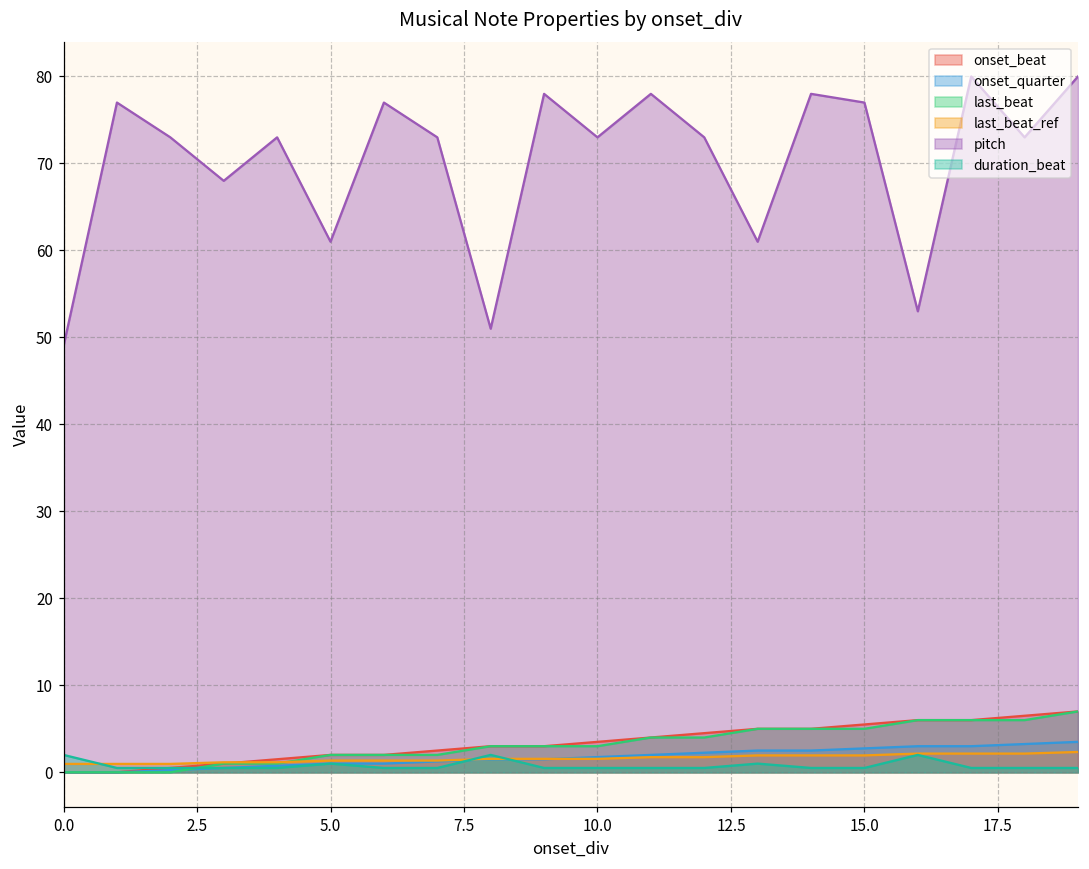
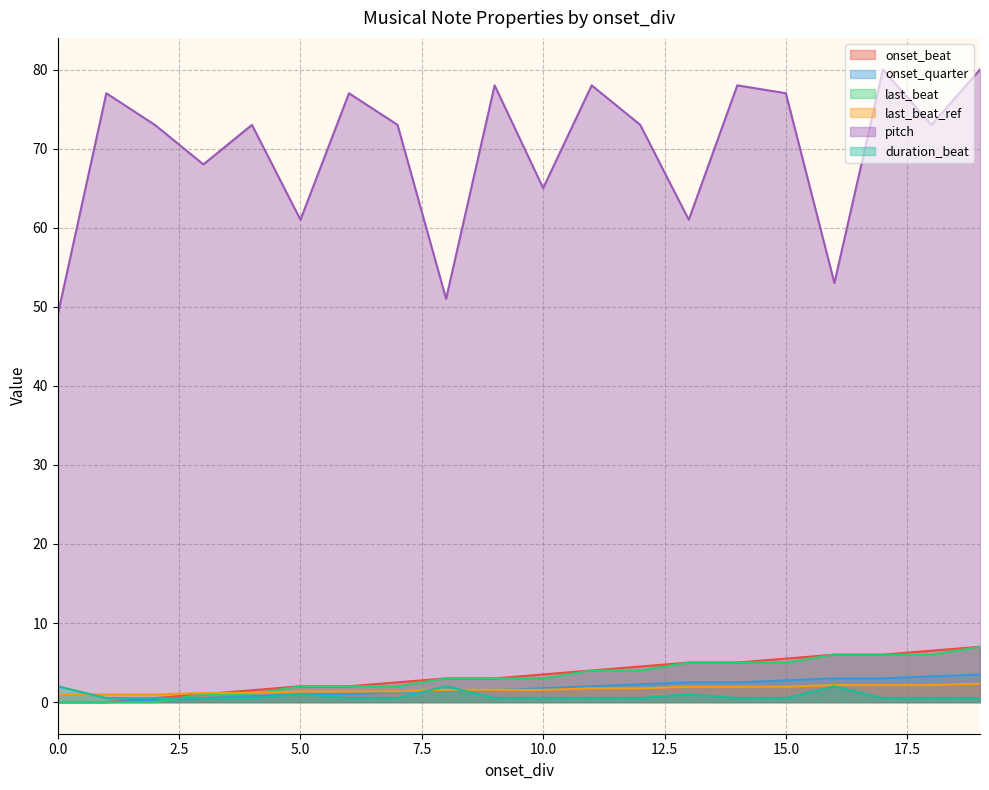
  {
    "pitch": {
      "0.0": 49,
      "5.0": 61,
-     "10.0": 73,
+     "10.0": 65,
      "15.0": 77
    }
  }
